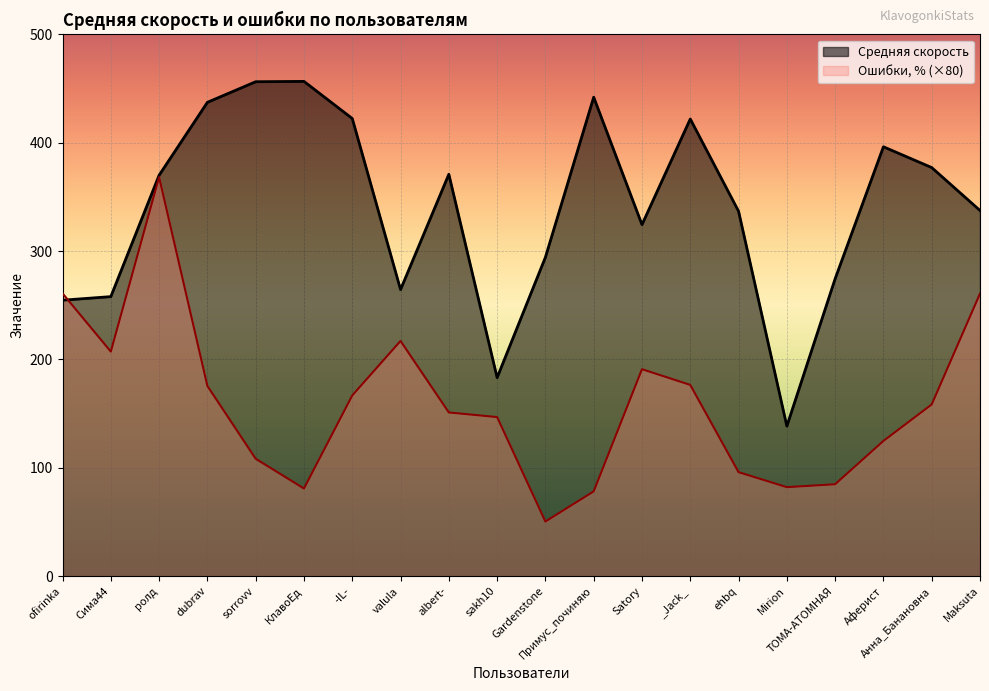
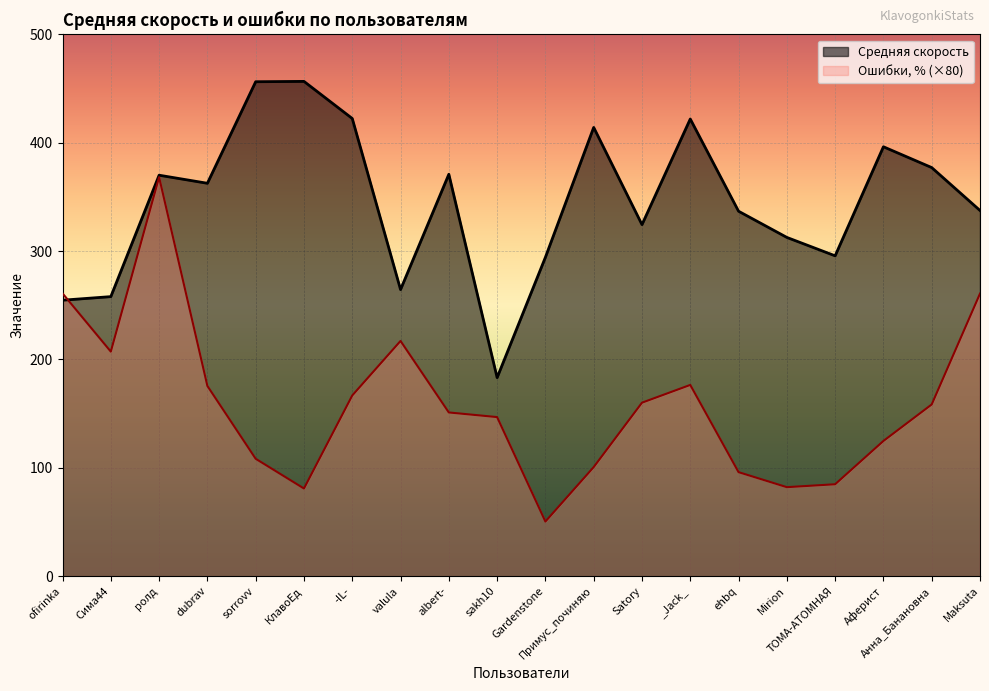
  {
    "Средняя скорость": {
      "ofirinka": 255,
      "Сима44": 258,
-     "dubrav": 437,
+     "dubrav": 363,
      "sorrovv": 456,
      "КлавоЕд": 457,
      "-IL-": 422,
      "valula": 265,
      "albert-": 371,
      "sakh10": 183,
      "Gardenstone": 294,
-     "Примус_починяю": 442,
+     "Примус_починяю": 414,
      "Satory": 324,
      "_Jack_": 422,
      "ehbq": 337,
-     "Mirion": 138,
-     "ТОМА-АТОМНАЯ": 275,
+     "Mirion": 313,
+     "ТОМА-АТОМНАЯ": 296,
      "Аферист": 396,
      "Анна_Банановна": 377,
      "Maksuta": 338
    },
    "Ошибки, % (×80)": {
      "ofirinka": 261,
      "Сима44": 207,
      "dubrav": 176,
      "sorrovv": 108,
      "КлавоЕд": 81,
      "-IL-": 167,
      "valula": 217,
      "albert-": 151,
      "sakh10": 147,
      "Gardenstone": 50,
-     "Примус_починяю": 78,
-     "Satory": 191,
+     "Примус_починяю": 101,
+     "Satory": 160,
      "_Jack_": 177,
      "ehbq": 96,
      "Mirion": 82,
      "ТОМА-АТОМНАЯ": 85,
      "Аферист": 125,
      "Анна_Банановна": 158,
      "Maksuta": 261
    }
  }
